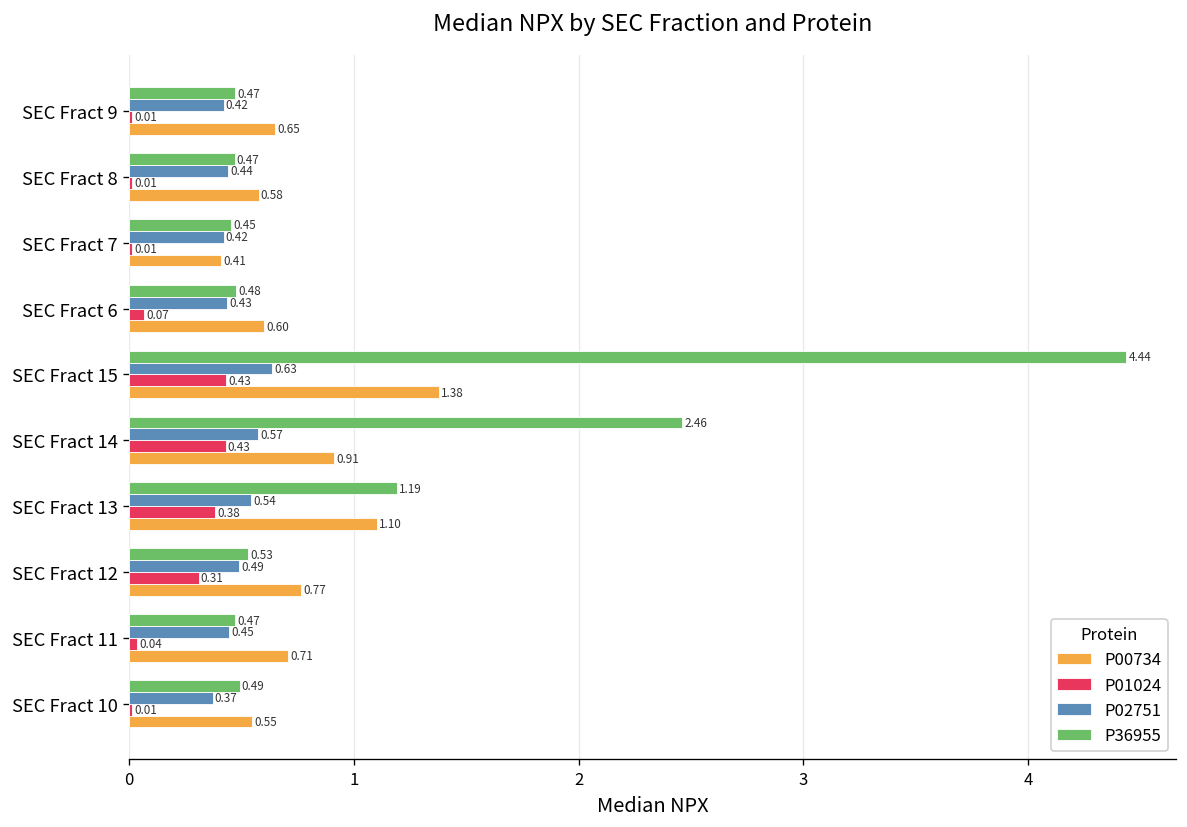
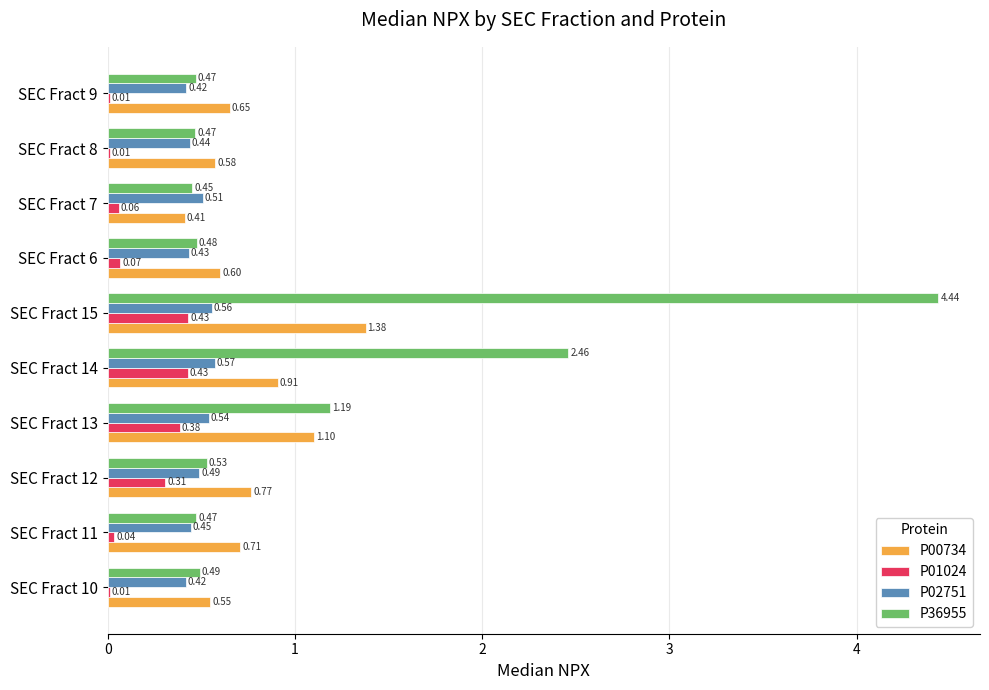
  {
    "P00734": {
      "SEC Fract 9": 0.65,
      "SEC Fract 8": 0.58,
      "SEC Fract 7": 0.41,
      "SEC Fract 6": 0.60,
      "SEC Fract 15": 1.38,
      "SEC Fract 14": 0.91,
      "SEC Fract 13": 1.10,
      "SEC Fract 12": 0.77,
      "SEC Fract 11": 0.71,
      "SEC Fract 10": 0.55
    },
    "P01024": {
      "SEC Fract 9": 0.01,
      "SEC Fract 8": 0.01,
-     "SEC Fract 7": 0.01,
+     "SEC Fract 7": 0.06,
      "SEC Fract 6": 0.07,
      "SEC Fract 15": 0.43,
      "SEC Fract 14": 0.43,
      "SEC Fract 13": 0.38,
      "SEC Fract 12": 0.31,
      "SEC Fract 11": 0.04,
      "SEC Fract 10": 0.01
    },
    "P02751": {
      "SEC Fract 9": 0.42,
      "SEC Fract 8": 0.44,
-     "SEC Fract 7": 0.42,
+     "SEC Fract 7": 0.51,
      "SEC Fract 6": 0.43,
-     "SEC Fract 15": 0.63,
+     "SEC Fract 15": 0.56,
      "SEC Fract 14": 0.57,
      "SEC Fract 13": 0.54,
      "SEC Fract 12": 0.49,
      "SEC Fract 11": 0.45,
-     "SEC Fract 10": 0.37
+     "SEC Fract 10": 0.42
    },
    "P36955": {
      "SEC Fract 9": 0.47,
      "SEC Fract 8": 0.47,
      "SEC Fract 7": 0.45,
      "SEC Fract 6": 0.48,
      "SEC Fract 15": 4.44,
      "SEC Fract 14": 2.46,
      "SEC Fract 13": 1.19,
      "SEC Fract 12": 0.53,
      "SEC Fract 11": 0.47,
      "SEC Fract 10": 0.49
    }
  }
